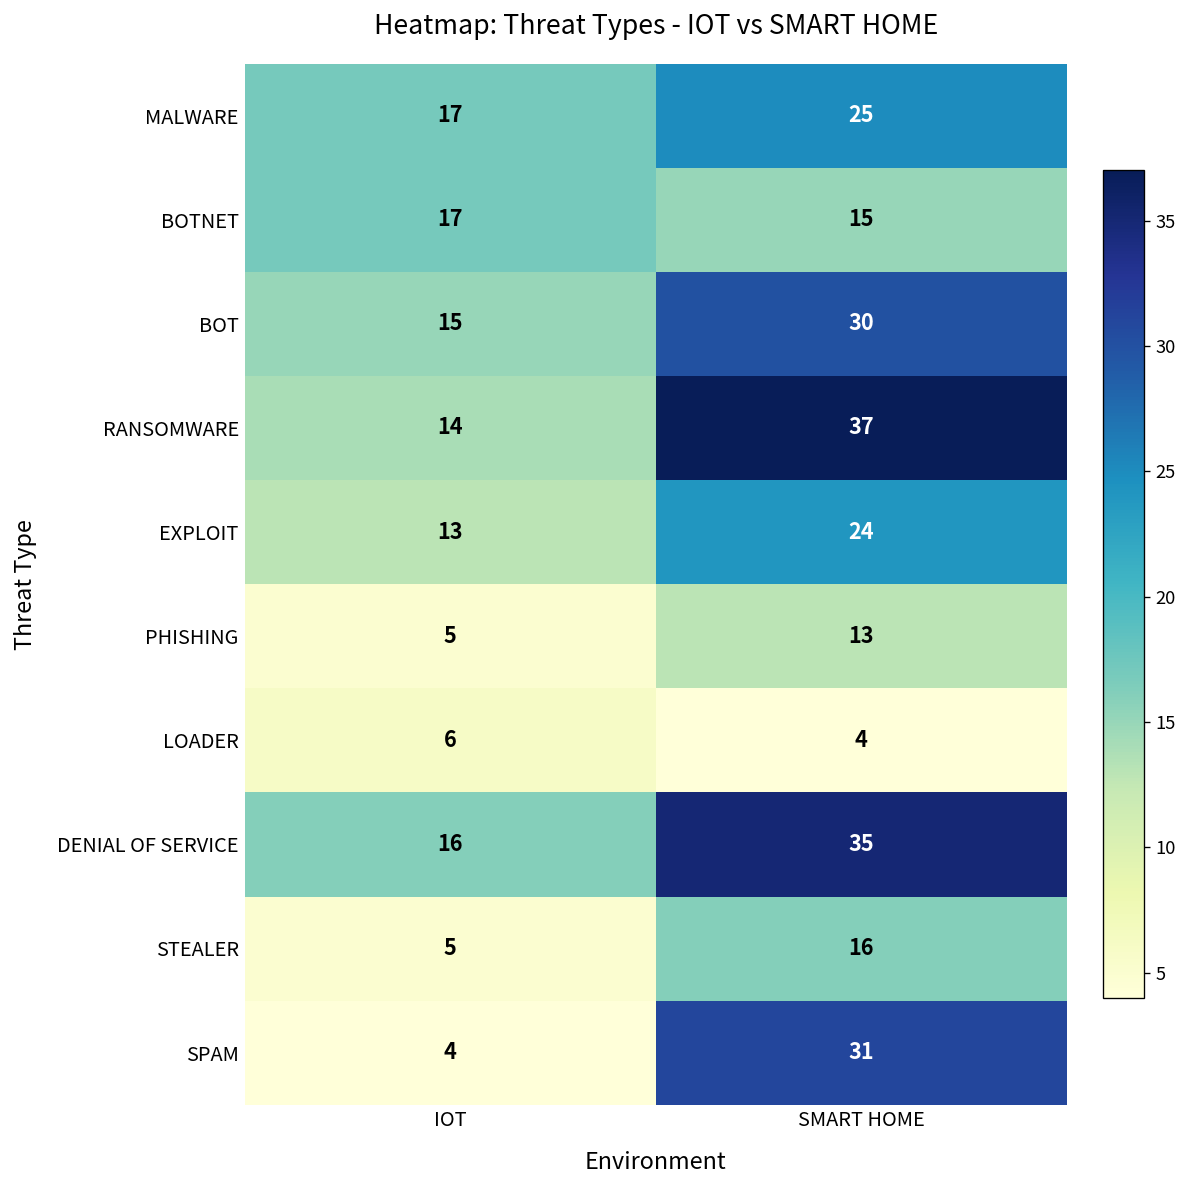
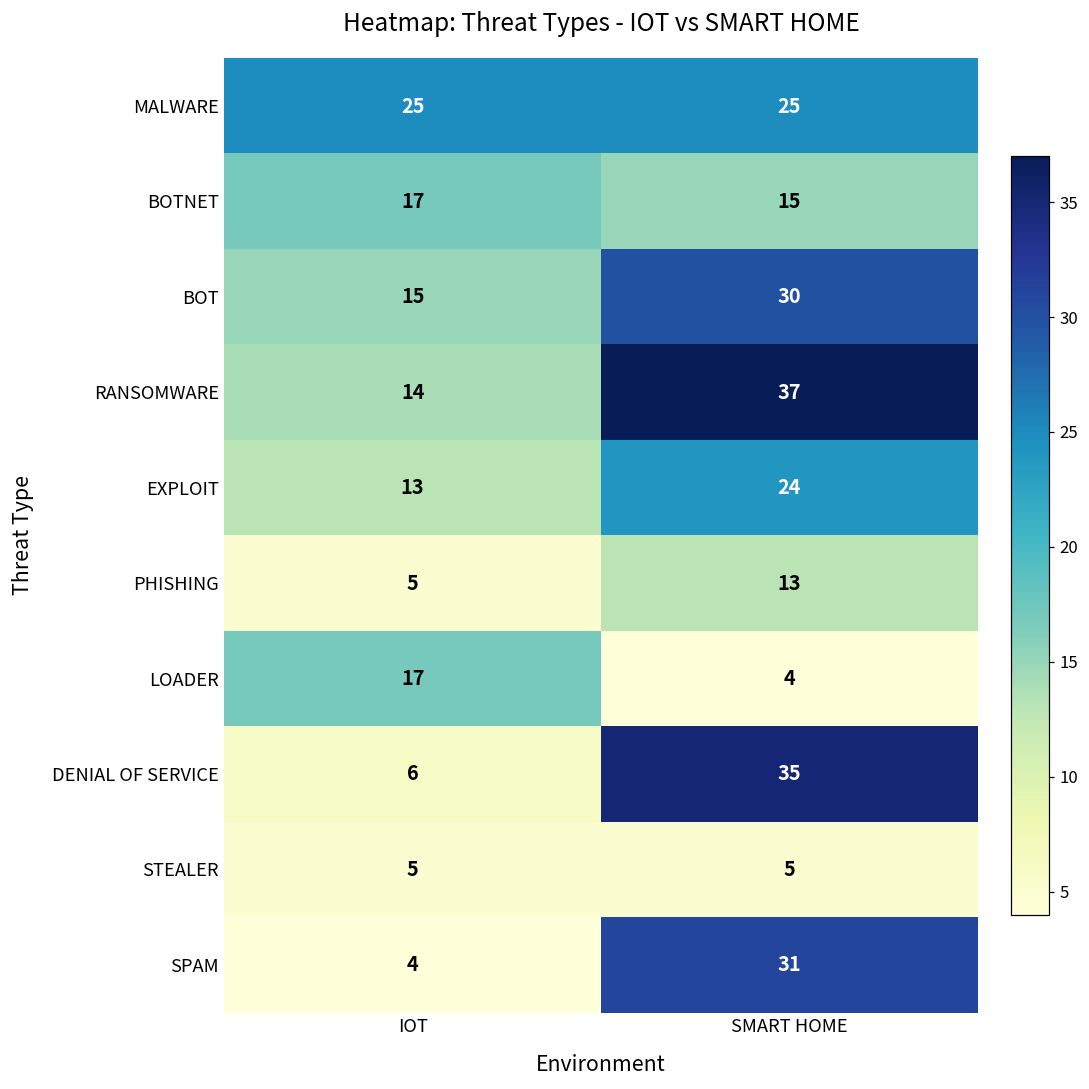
  {
    "MALWARE": {
-     "IOT": 17,
+     "IOT": 25,
      "SMART HOME": 25
    },
    "BOTNET": {
      "IOT": 17,
      "SMART HOME": 15
    },
    "BOT": {
      "IOT": 15,
      "SMART HOME": 30
    },
    "RANSOMWARE": {
      "IOT": 14,
      "SMART HOME": 37
    },
    "EXPLOIT": {
      "IOT": 13,
      "SMART HOME": 24
    },
    "PHISHING": {
      "IOT": 5,
      "SMART HOME": 13
    },
    "LOADER": {
-     "IOT": 6,
+     "IOT": 17,
      "SMART HOME": 4
    },
    "DENIAL OF SERVICE": {
-     "IOT": 16,
+     "IOT": 6,
      "SMART HOME": 35
    },
    "STEALER": {
      "IOT": 5,
-     "SMART HOME": 16
+     "SMART HOME": 5
    },
    "SPAM": {
      "IOT": 4,
      "SMART HOME": 31
    }
  }
